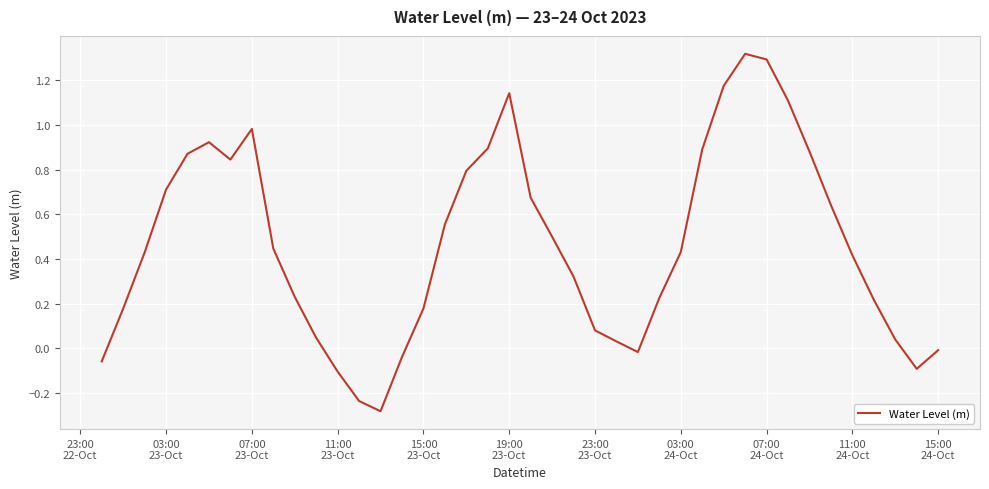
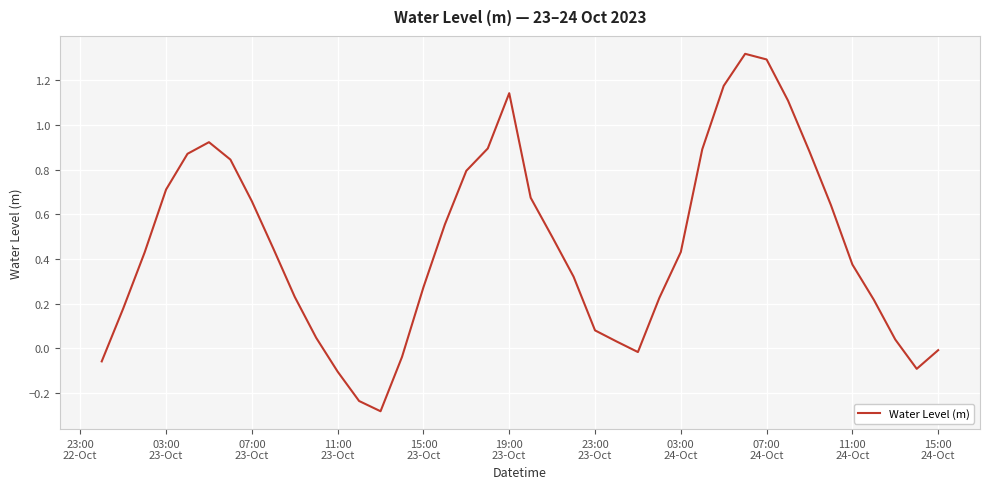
  {
    "03:00 23-Oct": 0.71,
-   "07:00 23-Oct": 0.98,
+   "07:00 23-Oct": 0.66,
    "11:00 23-Oct": -0.10,
-   "15:00 23-Oct": 0.18,
+   "15:00 23-Oct": 0.27,
    "19:00 23-Oct": 1.14,
    "23:00 23-Oct": 0.08,
    "03:00 24-Oct": 0.43,
    "07:00 24-Oct": 1.29,
-   "11:00 24-Oct": 0.42,
+   "11:00 24-Oct": 0.38,
    "15:00 24-Oct": -0.01
  }
